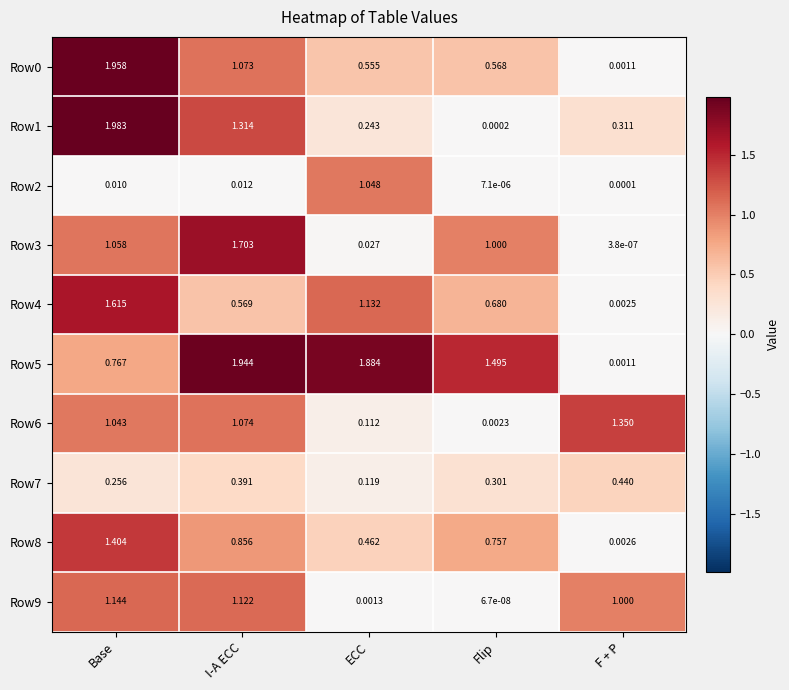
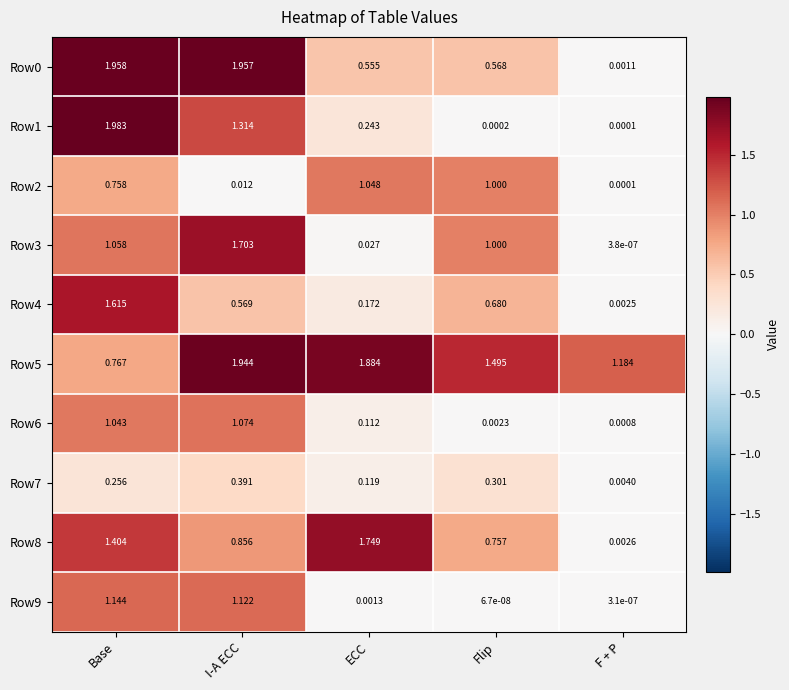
  {
    "Row0": {
      "Base": "1.958",
-     "I-A ECC": "1.073",
+     "I-A ECC": "1.957",
      "ECC": "0.555",
      "Flip": "0.568",
      "F + P": "0.0011"
    },
    "Row1": {
      "Base": "1.983",
      "I-A ECC": "1.314",
      "ECC": "0.243",
      "Flip": "0.0002",
-     "F + P": "0.311"
+     "F + P": "0.0001"
    },
    "Row2": {
-     "Base": "0.010",
+     "Base": "0.758",
      "I-A ECC": "0.012",
      "ECC": "1.048",
-     "Flip": "7.1e-06",
+     "Flip": "1.000",
      "F + P": "0.0001"
    },
    "Row3": {
      "Base": "1.058",
      "I-A ECC": "1.703",
      "ECC": "0.027",
      "Flip": "1.000",
      "F + P": "3.8e-07"
    },
    "Row4": {
      "Base": "1.615",
      "I-A ECC": "0.569",
-     "ECC": "1.132",
+     "ECC": "0.172",
      "Flip": "0.680",
      "F + P": "0.0025"
    },
    "Row5": {
      "Base": "0.767",
      "I-A ECC": "1.944",
      "ECC": "1.884",
      "Flip": "1.495",
-     "F + P": "0.0011"
+     "F + P": "1.184"
    },
    "Row6": {
      "Base": "1.043",
      "I-A ECC": "1.074",
      "ECC": "0.112",
      "Flip": "0.0023",
-     "F + P": "1.350"
+     "F + P": "0.0008"
    },
    "Row7": {
      "Base": "0.256",
      "I-A ECC": "0.391",
      "ECC": "0.119",
      "Flip": "0.301",
-     "F + P": "0.440"
+     "F + P": "0.0040"
    },
    "Row8": {
      "Base": "1.404",
      "I-A ECC": "0.856",
-     "ECC": "0.462",
+     "ECC": "1.749",
      "Flip": "0.757",
      "F + P": "0.0026"
    },
    "Row9": {
      "Base": "1.144",
      "I-A ECC": "1.122",
      "ECC": "0.0013",
      "Flip": "6.7e-08",
-     "F + P": "1.000"
+     "F + P": "3.1e-07"
    }
  }
